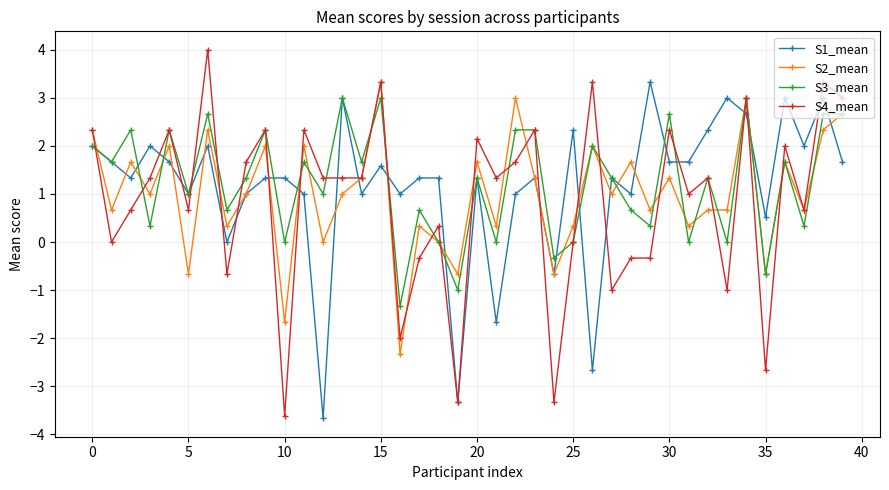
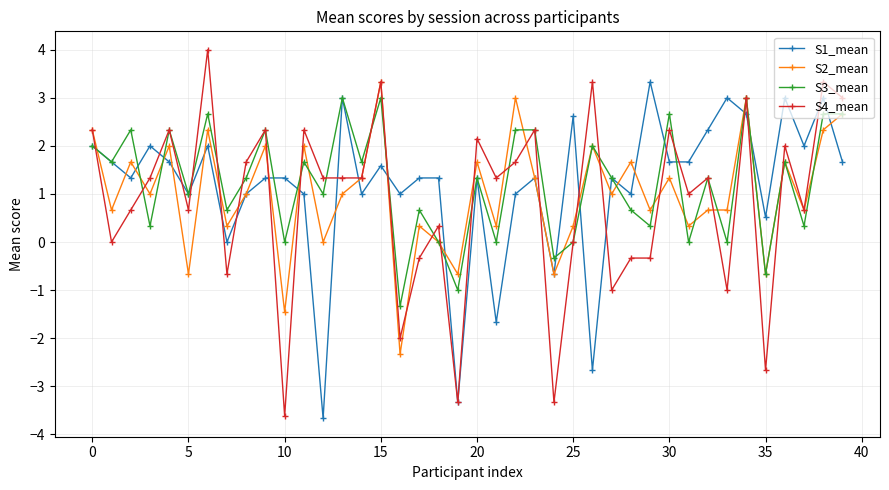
  {
    "S1_mean": {
      "10": 1.3,
      "15": 1.6,
-     "25": 2.3,
+     "25": 2.6,
      "30": 1.7,
      "35": 0.5
    },
    "S2_mean": {
      "5": -0.7,
-     "10": -1.7,
+     "10": -1.5,
      "20": 1.7,
      "25": 0.3,
      "30": 1.3
    },
    "S3_mean": {
      "10": 0.0,
      "15": 3.0,
      "30": 2.7
    },
    "S4_mean": {
      "5": 0.7,
      "10": -3.6,
      "20": 2.2,
      "30": 2.3,
      "35": -2.7
    }
  }
